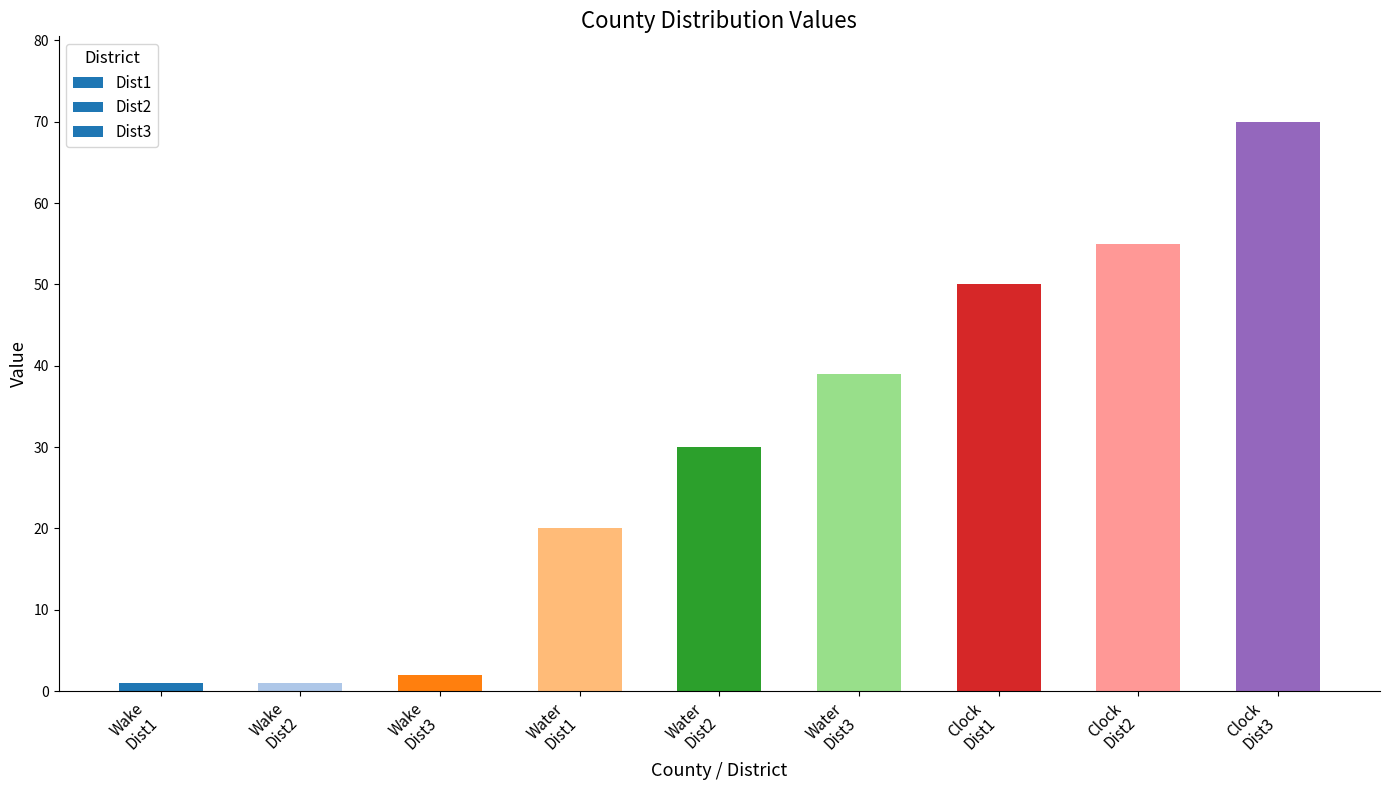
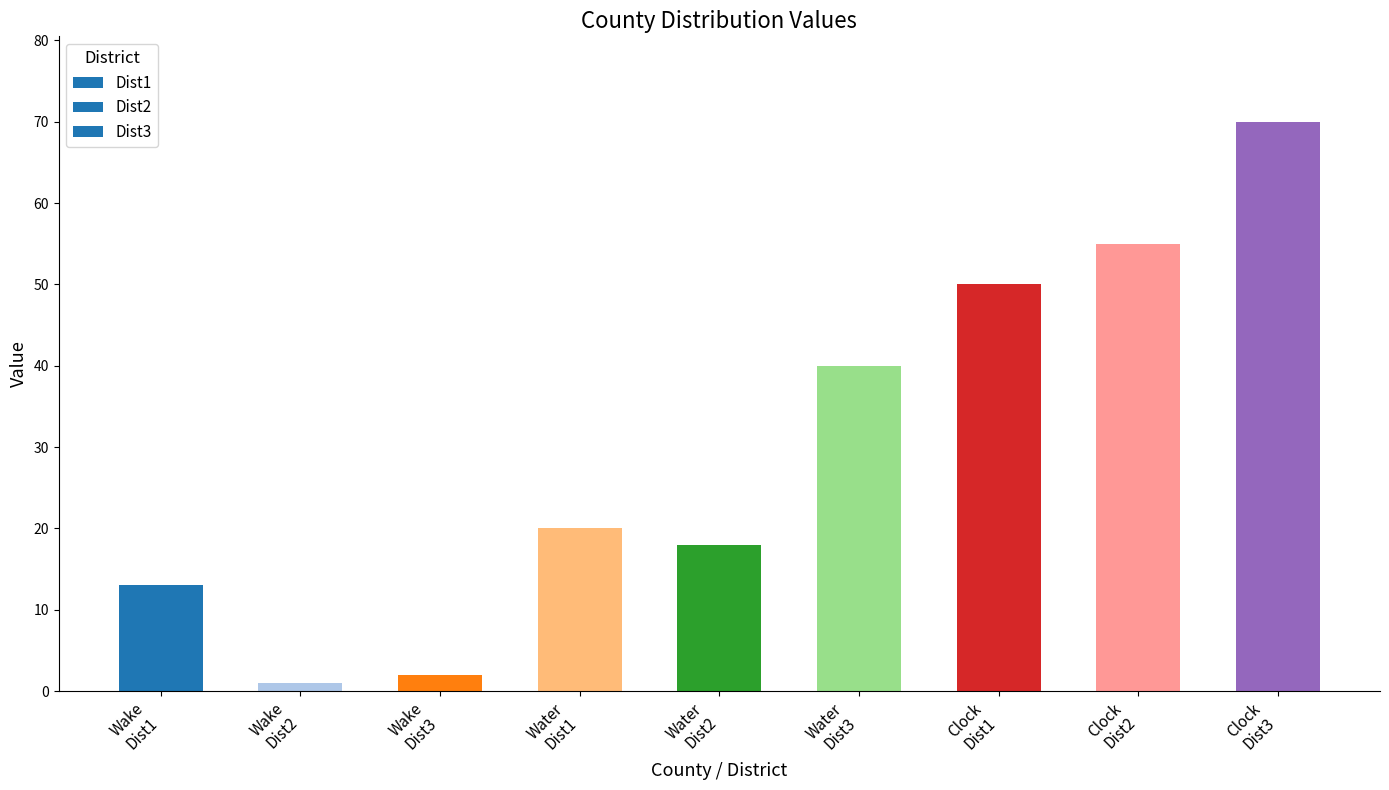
  {
-   "Wake Dist1": 1,
+   "Wake Dist1": 13,
    "Wake Dist2": 1,
    "Wake Dist3": 2,
    "Water Dist1": 20,
-   "Water Dist2": 30,
-   "Water Dist3": 39,
+   "Water Dist2": 18,
+   "Water Dist3": 40,
    "Clock Dist1": 50,
    "Clock Dist2": 55,
    "Clock Dist3": 70
  }
